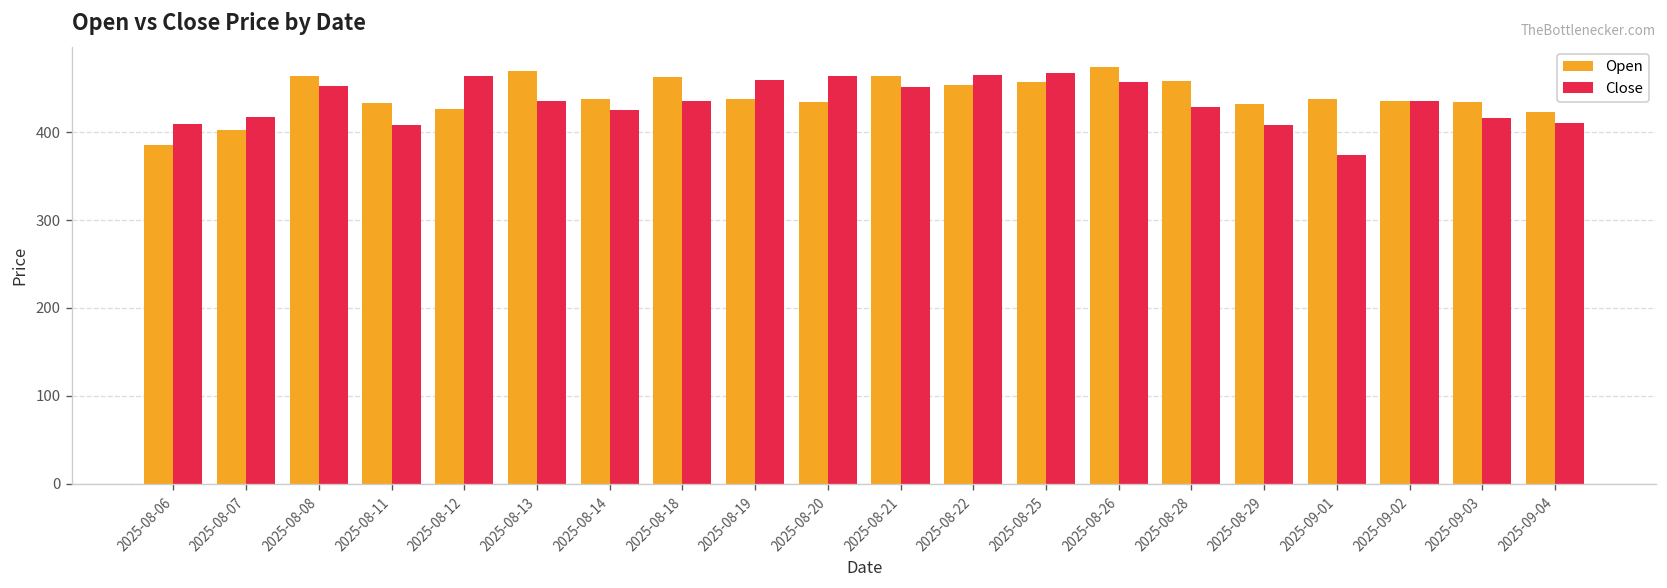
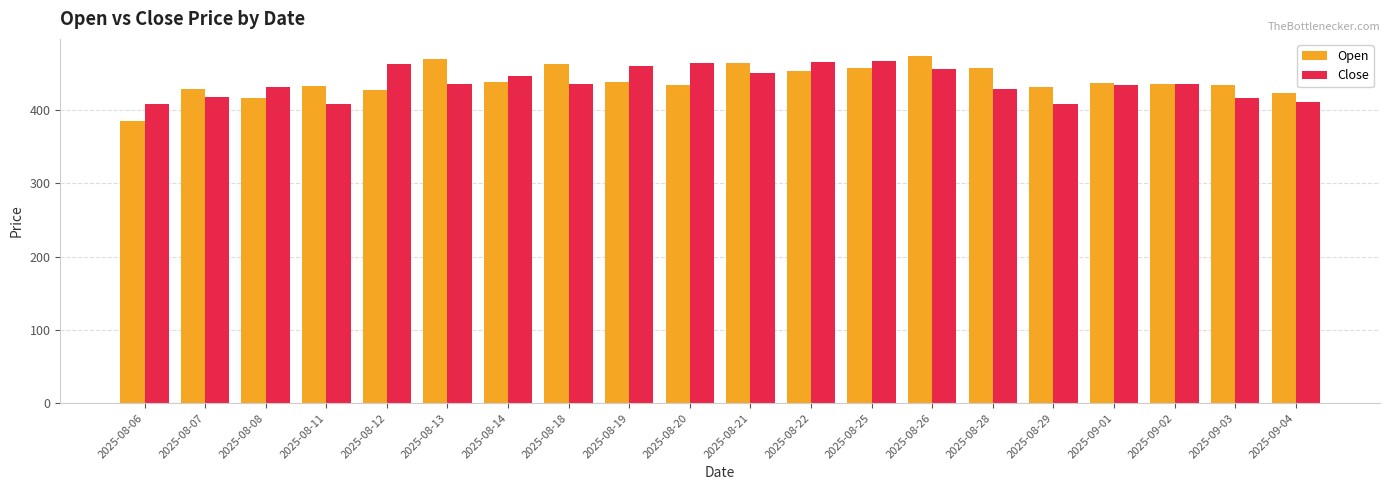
  {
    "Open": {
      "2025-08-06": 390,
-     "2025-08-07": 400,
-     "2025-08-08": 460,
+     "2025-08-07": 430,
+     "2025-08-08": 420,
      "2025-08-11": 430,
      "2025-08-12": 430,
      "2025-08-13": 470,
      "2025-08-14": 440,
      "2025-08-18": 460,
      "2025-08-19": 440,
      "2025-08-20": 430,
      "2025-08-21": 460,
      "2025-08-22": 450,
      "2025-08-25": 460,
      "2025-08-26": 470,
      "2025-08-28": 460,
      "2025-08-29": 430,
      "2025-09-01": 440,
      "2025-09-02": 440,
      "2025-09-03": 430,
      "2025-09-04": 420
    },
    "Close": {
      "2025-08-06": 410,
      "2025-08-07": 420,
-     "2025-08-08": 450,
+     "2025-08-08": 430,
      "2025-08-11": 410,
      "2025-08-12": 460,
      "2025-08-13": 440,
-     "2025-08-14": 430,
+     "2025-08-14": 450,
      "2025-08-18": 440,
      "2025-08-19": 460,
      "2025-08-20": 460,
      "2025-08-21": 450,
      "2025-08-22": 470,
      "2025-08-25": 470,
      "2025-08-26": 460,
      "2025-08-28": 430,
      "2025-08-29": 410,
-     "2025-09-01": 370,
+     "2025-09-01": 430,
      "2025-09-02": 440,
      "2025-09-03": 420,
      "2025-09-04": 410
    }
  }
